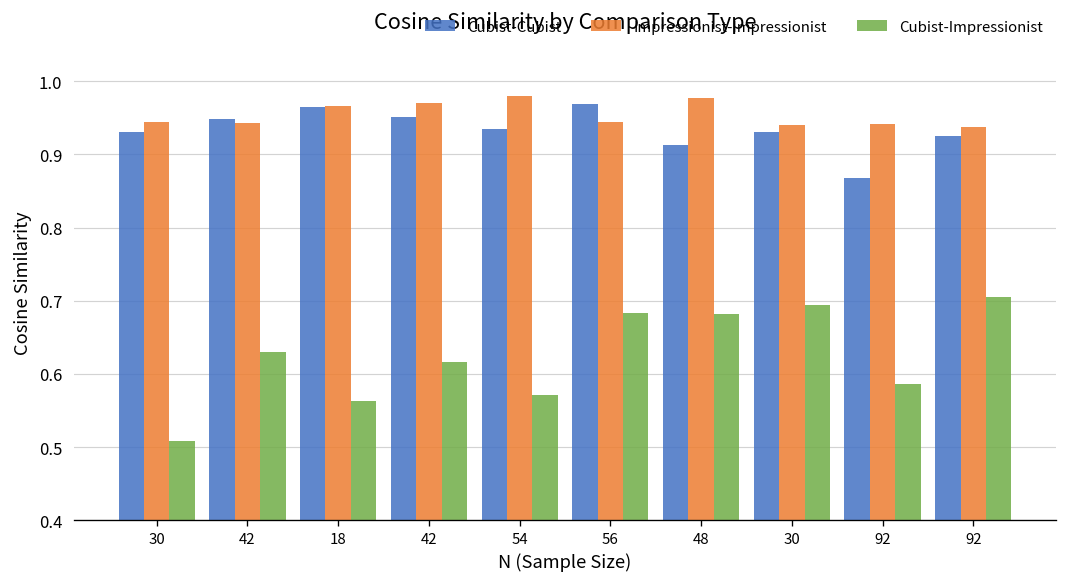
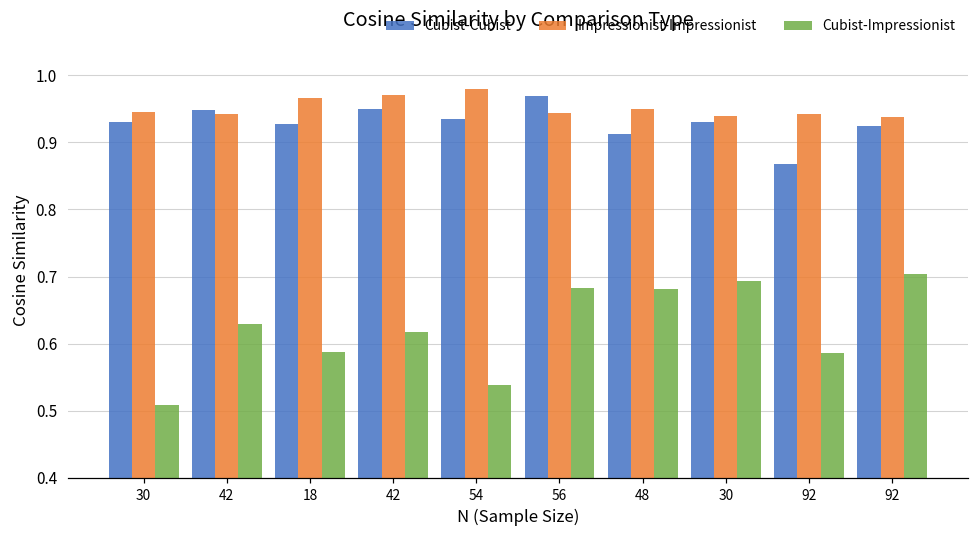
  {
    "Cubist-Cubist": {
-     "18": 0.96,
+     "18": 0.93,
      "54": 0.93,
      "56": 0.97,
      "48": 0.91
    },
    "Impressionist-Impressionist": {
      "18": 0.97,
      "54": 0.98,
      "56": 0.94,
-     "48": 0.98
+     "48": 0.95
    },
    "Cubist-Impressionist": {
-     "18": 0.56,
-     "54": 0.57,
+     "18": 0.59,
+     "54": 0.54,
      "56": 0.68,
      "48": 0.68
    }
  }
